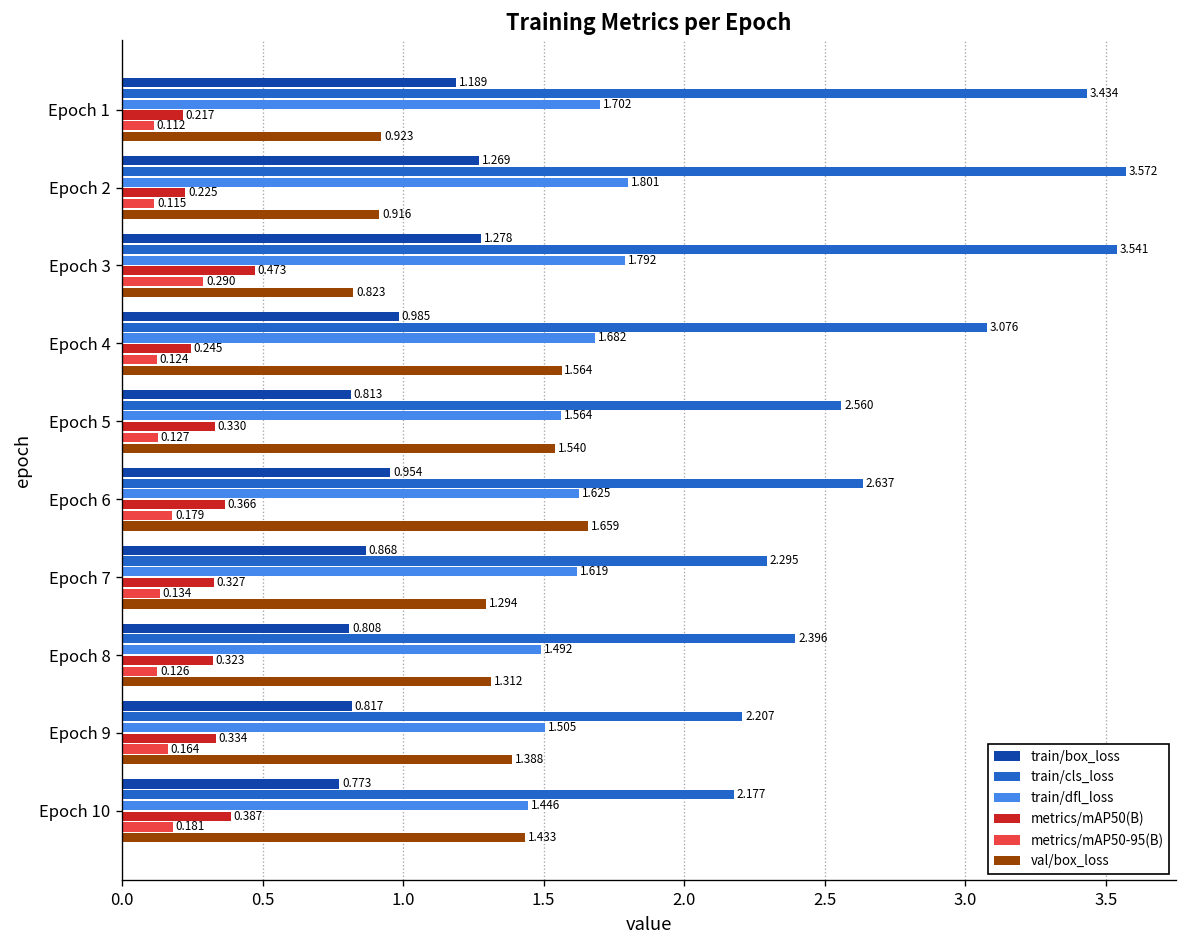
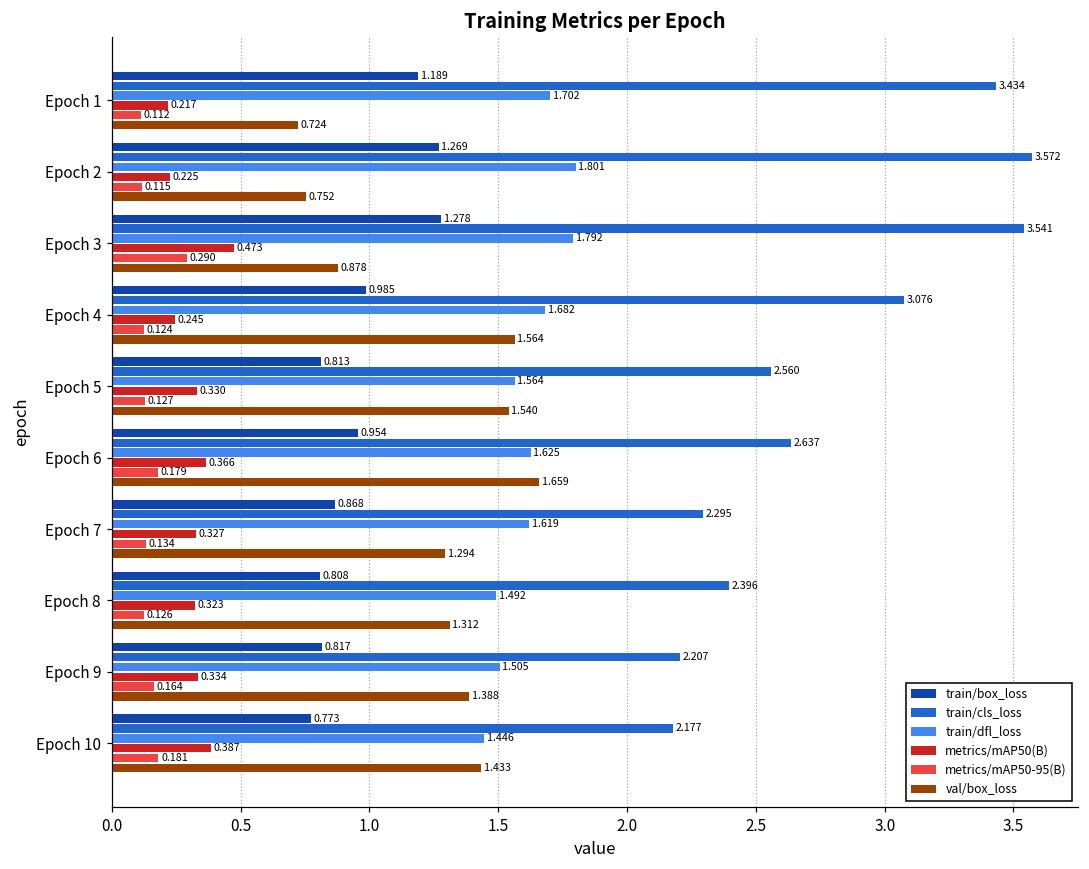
  {
    "val/box_loss": {
-     "Epoch 1": 0.923,
-     "Epoch 2": 0.916,
-     "Epoch 3": 0.823,
+     "Epoch 1": 0.724,
+     "Epoch 2": 0.752,
+     "Epoch 3": 0.878,
      "Epoch 4": 1.564,
      "Epoch 5": 1.540,
      "Epoch 6": 1.659,
      "Epoch 7": 1.294,
      "Epoch 8": 1.312,
      "Epoch 9": 1.388,
      "Epoch 10": 1.433
    }
  }
